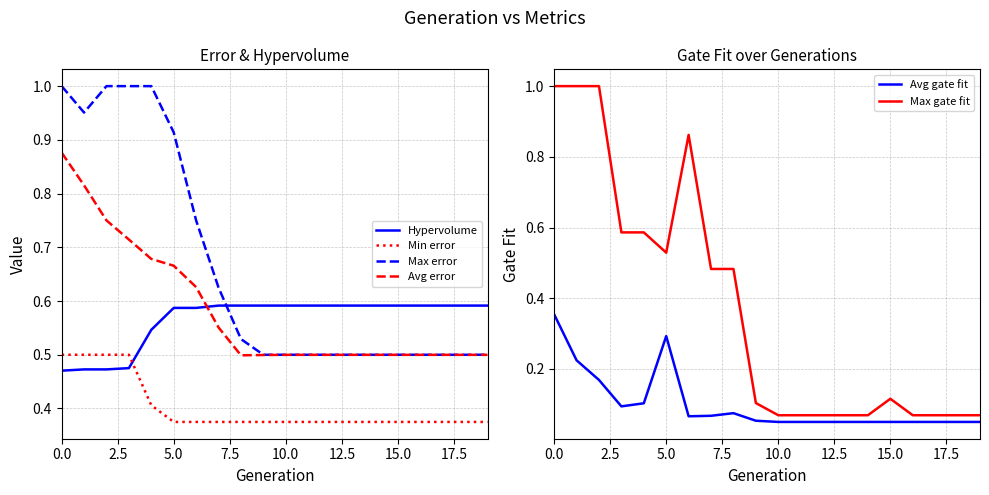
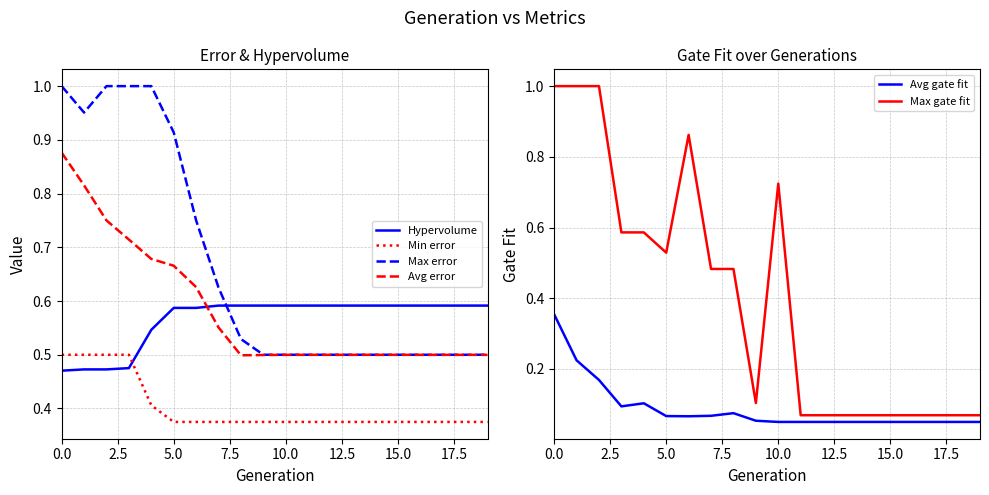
  {
    "Gate Fit over Generations": {
      "Avg gate fit": {
        "0.0": 0.35,
-       "5.0": 0.29,
+       "5.0": 0.07,
        "10.0": 0.05,
        "15.0": 0.05
      },
      "Max gate fit": {
        "0.0": 1.00,
        "5.0": 0.53,
-       "10.0": 0.07,
-       "15.0": 0.12
+       "10.0": 0.72,
+       "15.0": 0.07
      }
    }
  }
